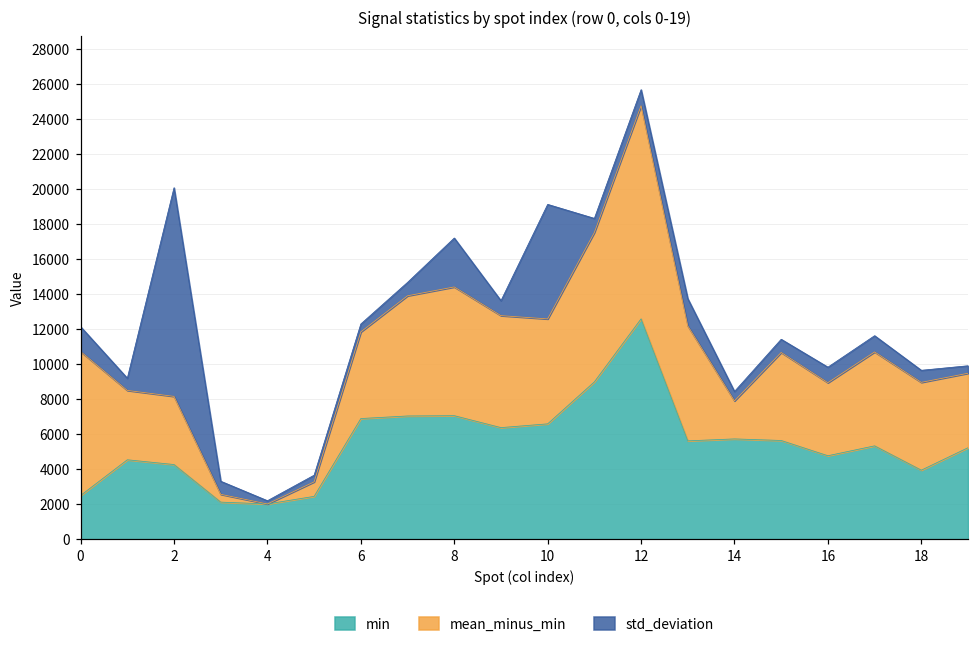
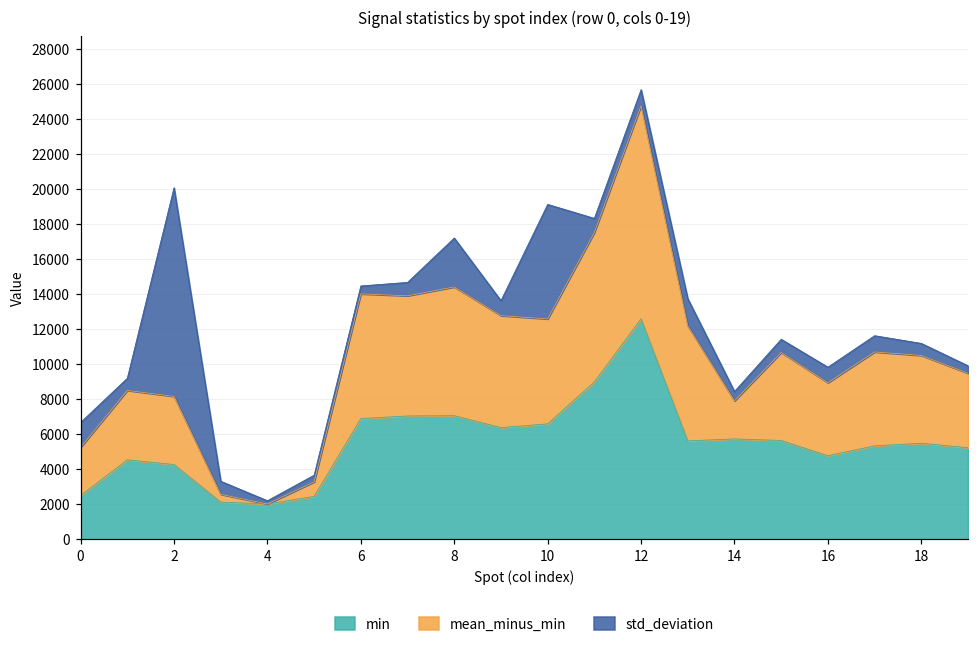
  {
    "min": {
      "0": 2500,
      "2": 4300,
      "6": 6900,
      "8": 7100,
      "10": 6600,
      "12": 12600,
      "14": 5700,
      "16": 4800,
-     "18": 4000
+     "18": 5500
    },
    "mean_minus_min": {
-     "0": 8200,
+     "0": 2700,
      "2": 3900,
-     "6": 4900,
+     "6": 7100,
      "8": 7400,
      "10": 6000,
      "12": 12200,
      "14": 2200,
      "16": 4200,
      "18": 5000
    },
    "std_deviation": {
      "0": 1400,
      "2": 11900,
      "4": 200,
      "6": 500,
      "8": 2800,
      "10": 6500,
      "12": 900,
      "14": 500,
      "16": 900,
      "18": 700
    }
  }
